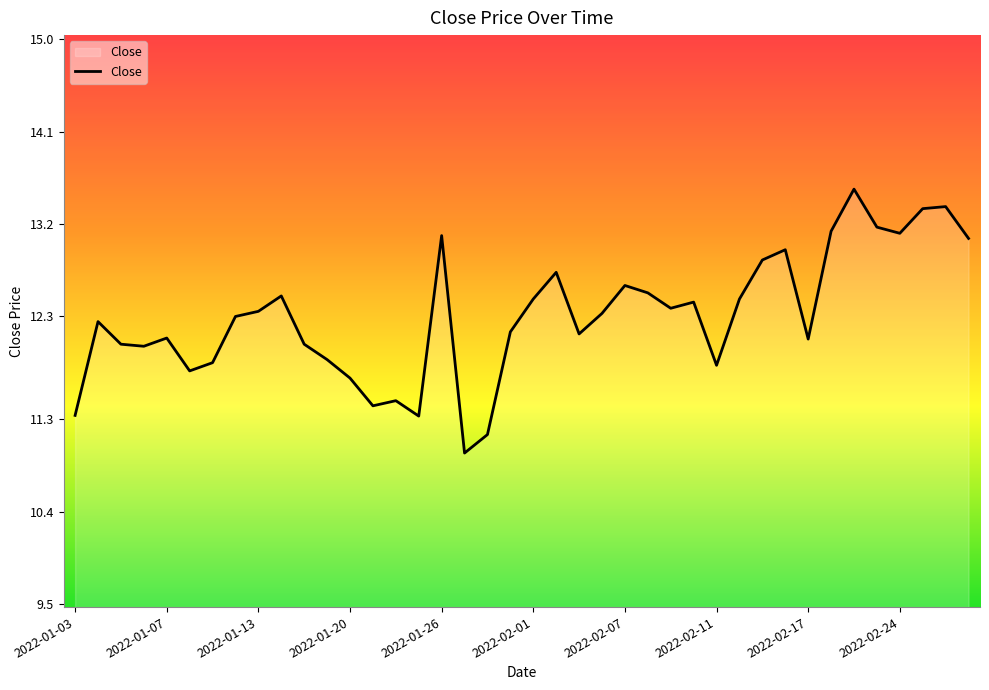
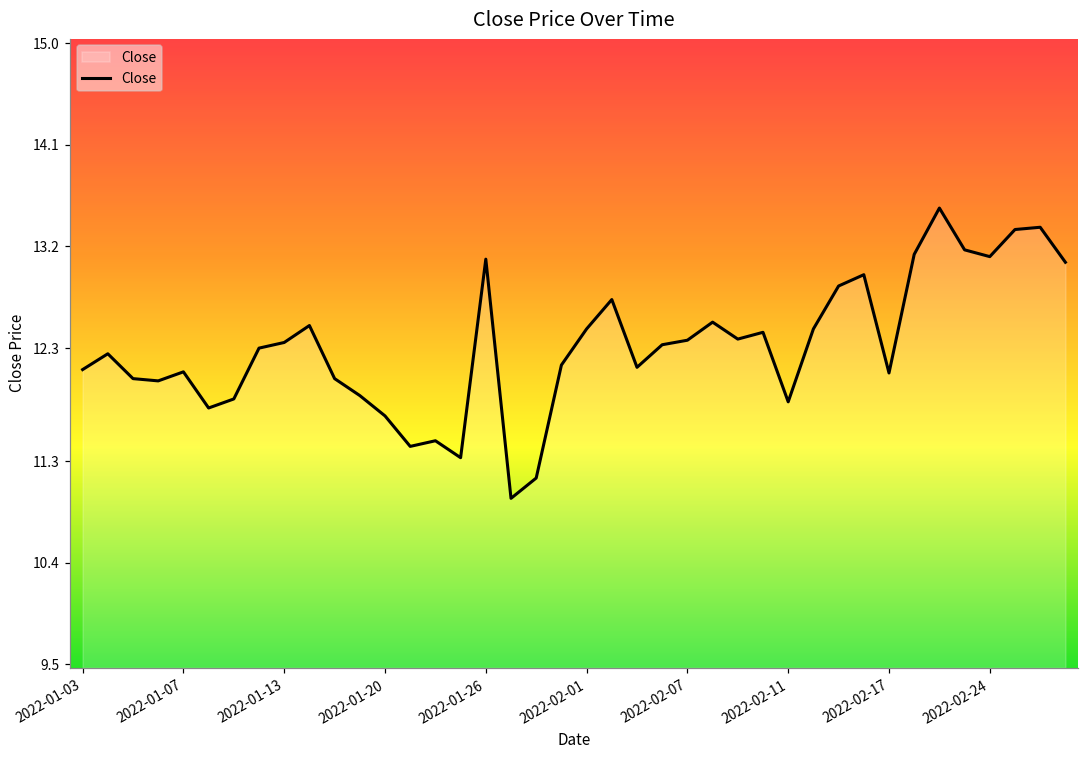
  {
-   "2022-01-03": 11.34,
+   "2022-01-03": 12.11,
    "2022-01-07": 12.09,
    "2022-01-13": 12.35,
    "2022-01-20": 11.70,
    "2022-01-26": 13.09,
    "2022-02-01": 12.47,
-   "2022-02-07": 12.60,
+   "2022-02-07": 12.37,
    "2022-02-11": 11.82,
    "2022-02-17": 12.08,
    "2022-02-24": 13.11
  }
